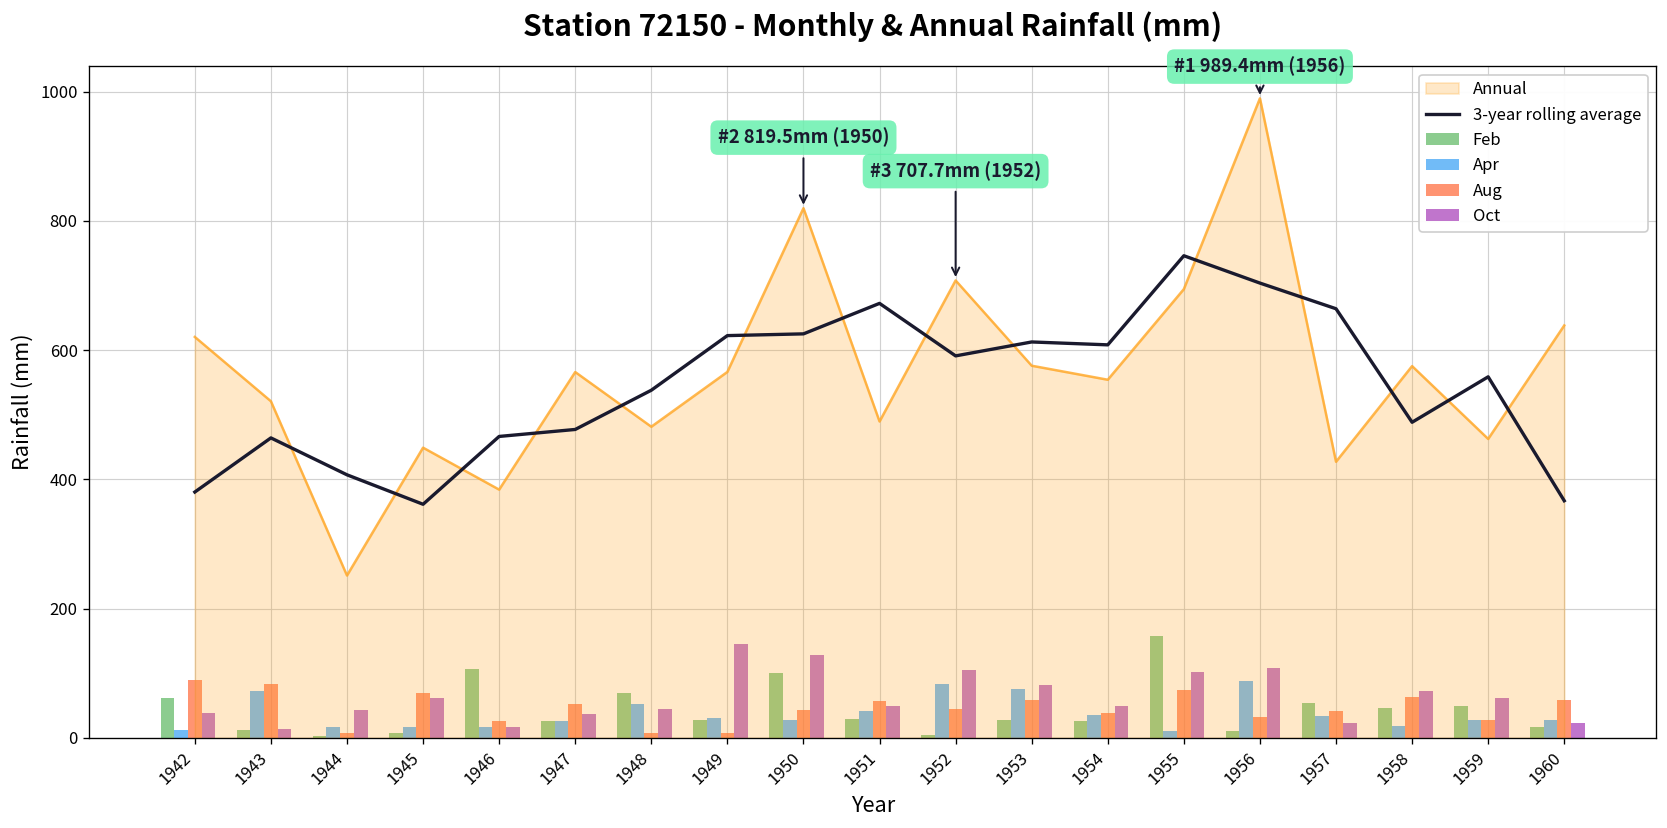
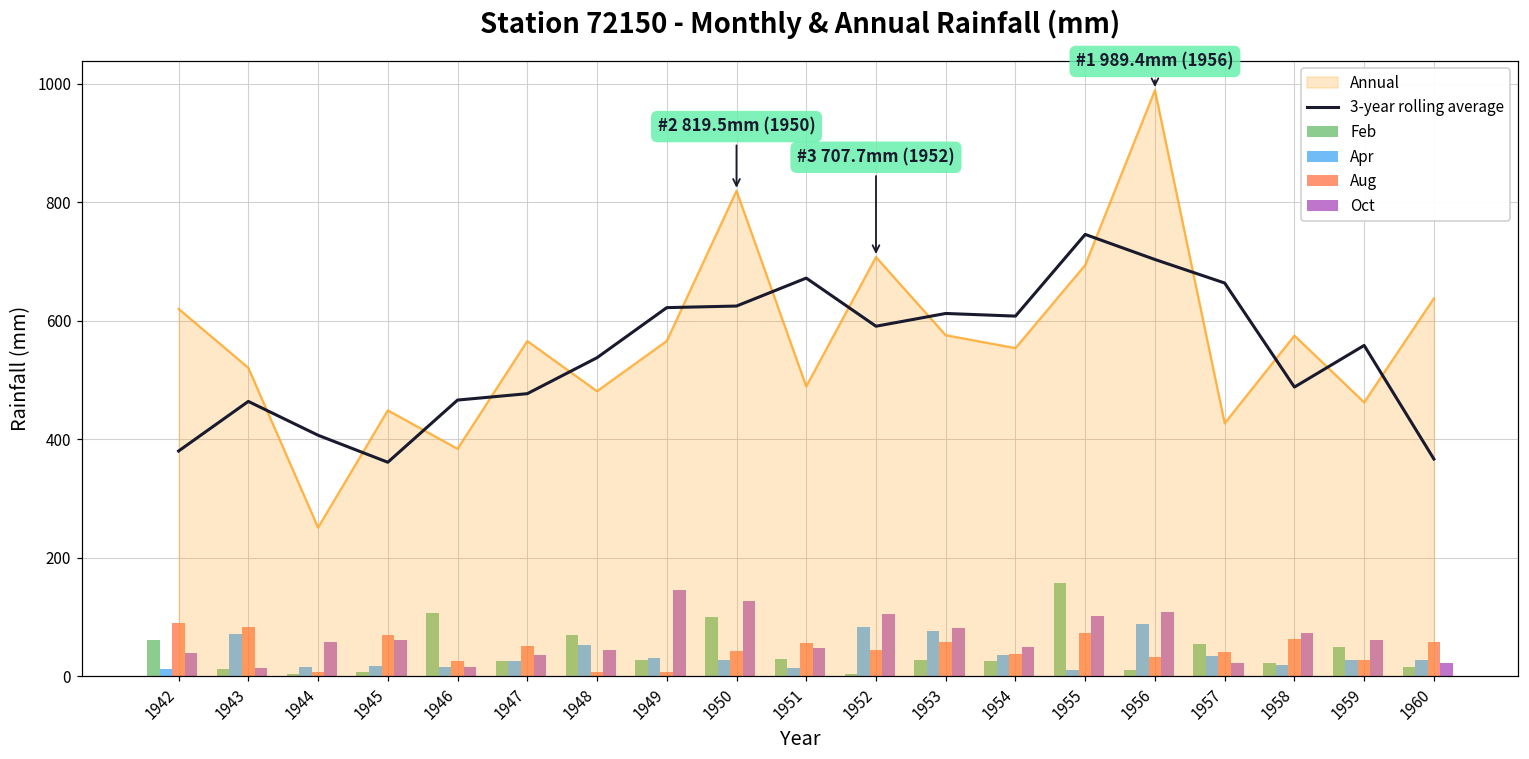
  {
    "Feb": {
      "1942": 60,
      "1943": 10,
      "1945": 10,
      "1946": 110,
      "1947": 30,
      "1948": 70,
      "1949": 30,
      "1950": 100,
      "1951": 30,
      "1953": 30,
      "1954": 30,
      "1955": 160,
      "1956": 10,
      "1957": 50,
-     "1958": 50,
+     "1958": 20,
      "1959": 50,
      "1960": 20
    },
    "Annual": {
      "1942": 620,
      "1943": 520,
      "1944": 250,
      "1945": 450,
      "1946": 380,
      "1947": 570,
      "1948": 480,
      "1949": 570,
      "1951": 490,
      "1953": 580,
      "1954": 550,
      "1955": 690,
      "1957": 430,
      "1958": 580,
      "1959": 460,
      "1960": 640
    },
    "Apr": {
      "1942": 10,
      "1943": 70,
      "1944": 20,
      "1945": 20,
      "1946": 20,
      "1947": 30,
      "1948": 50,
      "1949": 30,
      "1950": 30,
-     "1951": 40,
+     "1951": 10,
      "1952": 80,
      "1953": 80,
      "1954": 40,
      "1955": 10,
      "1956": 90,
      "1957": 30,
      "1958": 20,
      "1959": 30,
      "1960": 30
    },
    "3-year rolling average": {
      "1942": 380,
      "1943": 460,
      "1944": 410,
      "1945": 360,
      "1946": 470,
      "1947": 480,
      "1948": 540,
      "1949": 620,
      "1950": 630,
      "1951": 670,
      "1952": 590,
      "1953": 610,
      "1954": 610,
      "1955": 750,
      "1956": 700,
      "1957": 660,
      "1958": 490,
      "1959": 560,
      "1960": 370
    },
    "Aug": {
      "1942": 90,
      "1943": 80,
      "1944": 10,
      "1945": 70,
      "1946": 30,
      "1947": 50,
      "1948": 10,
      "1949": 10,
      "1950": 40,
      "1951": 60,
      "1952": 50,
      "1953": 60,
      "1954": 40,
      "1955": 70,
      "1956": 30,
      "1957": 40,
      "1958": 60,
      "1959": 30,
      "1960": 60
    },
    "Oct": {
      "1942": 40,
      "1943": 10,
-     "1944": 40,
+     "1944": 60,
      "1945": 60,
      "1946": 20,
      "1947": 40,
      "1948": 40,
      "1949": 150,
      "1950": 130,
      "1951": 50,
      "1952": 100,
      "1953": 80,
      "1954": 50,
      "1955": 100,
      "1956": 110,
      "1957": 20,
      "1958": 70,
      "1959": 60,
      "1960": 20
    }
  }
